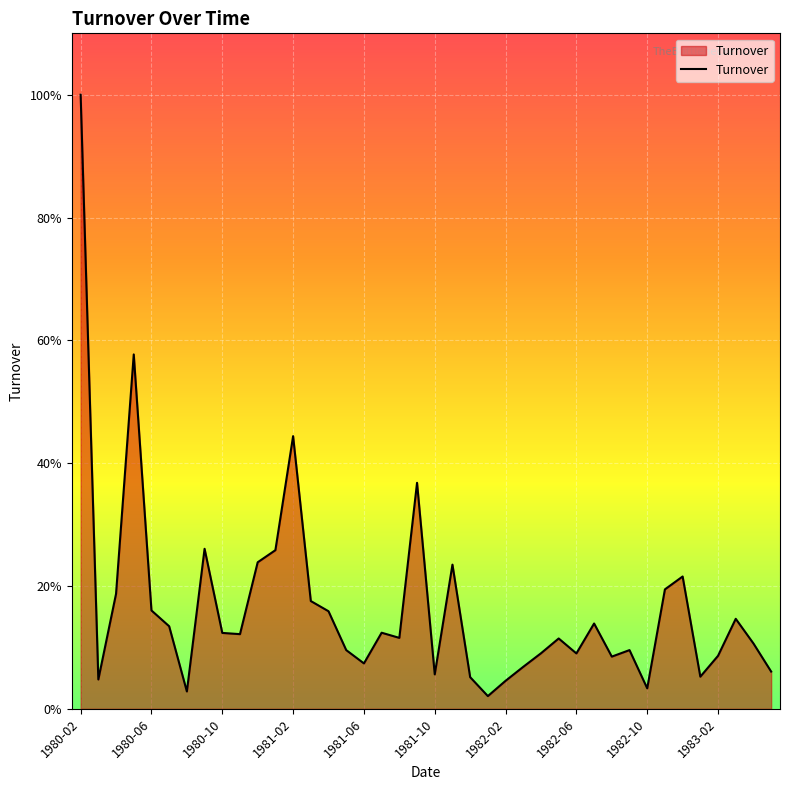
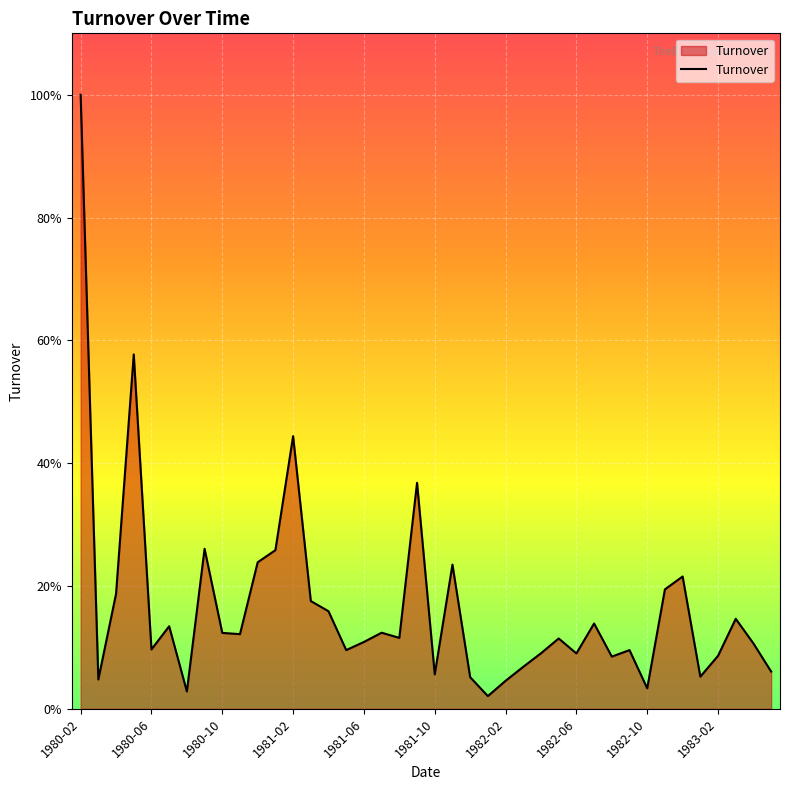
  {
    "1980-02": "100%",
-   "1980-06": "16%",
+   "1980-06": "10%",
    "1980-10": "12%",
    "1981-02": "44%",
-   "1981-06": "7%",
+   "1981-06": "11%",
    "1981-10": "6%",
    "1982-02": "5%",
    "1982-06": "9%",
    "1982-10": "3%",
    "1983-02": "9%"
  }
